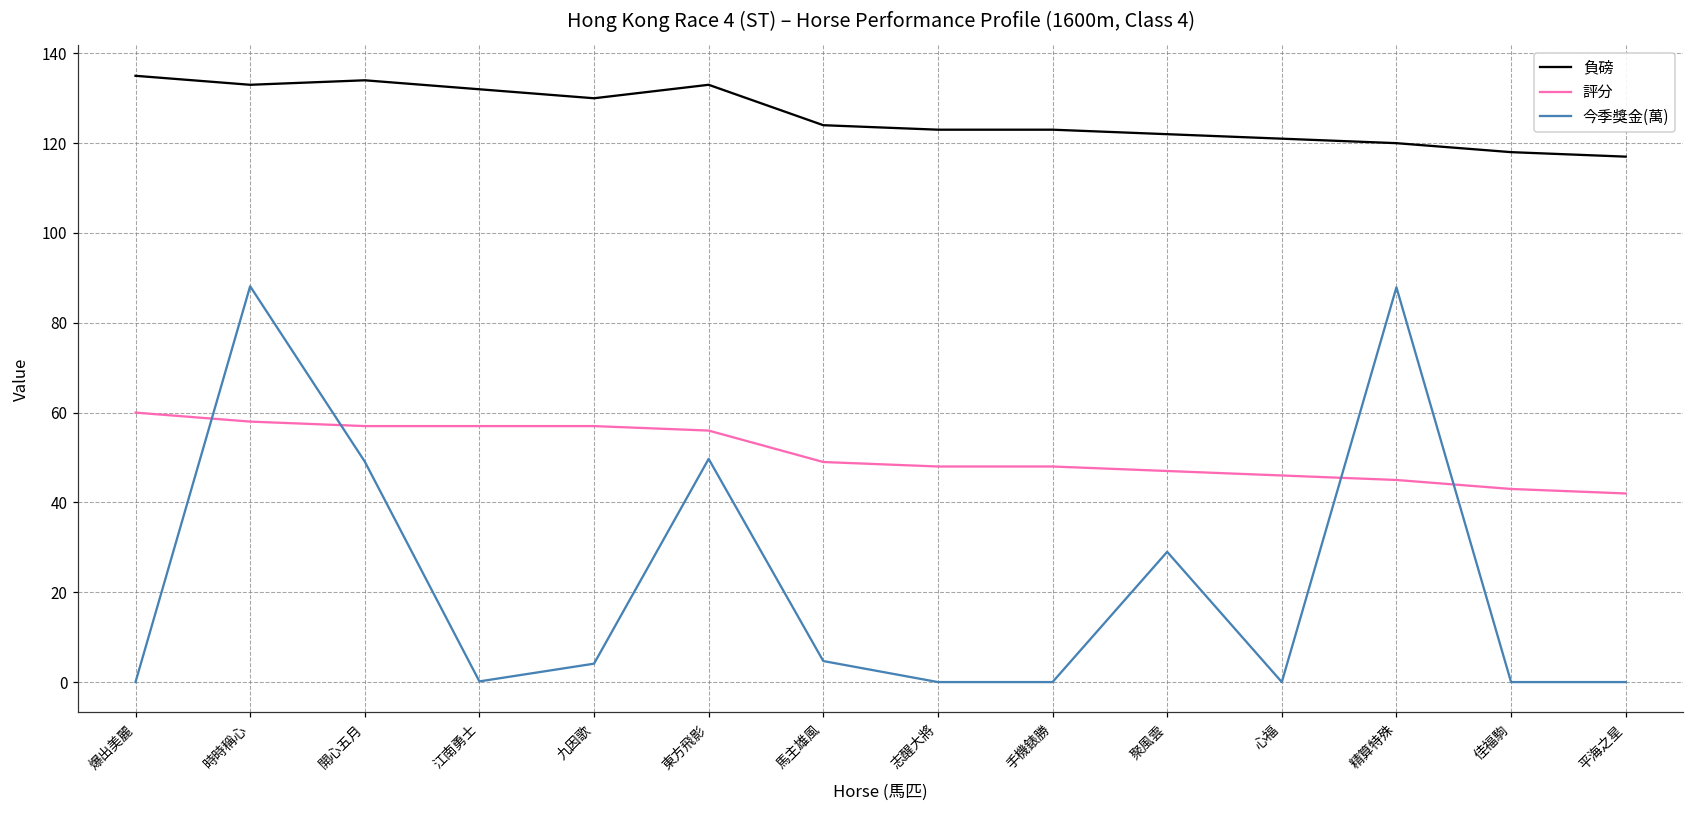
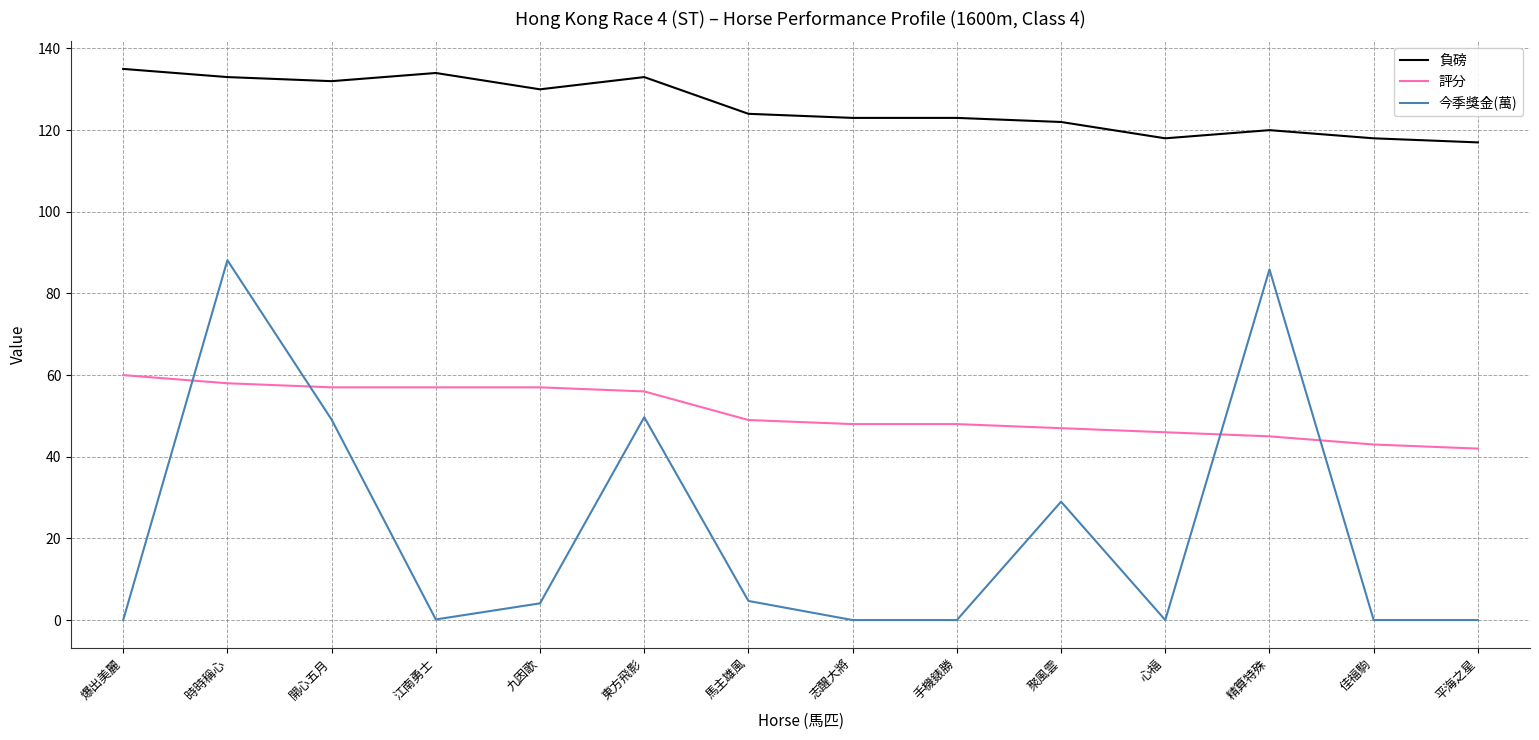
  {
    "負磅": {
      "爆出美麗": 135,
      "時時稱心": 133,
-     "開心五月": 134,
-     "江南勇士": 132,
+     "開心五月": 132,
+     "江南勇士": 134,
      "九因歌": 130,
      "東方飛影": 133,
      "馬主雄風": 124,
      "志醒大將": 123,
      "手機錶勝": 123,
      "聚風雲": 122,
-     "心福": 121,
+     "心福": 118,
      "精算特殊": 120,
      "佳福駒": 118,
      "平海之星": 117
    },
    "評分": {
      "爆出美麗": 60,
      "時時稱心": 58,
      "開心五月": 57,
      "江南勇士": 57,
      "九因歌": 57,
      "東方飛影": 56,
      "馬主雄風": 49,
      "志醒大將": 48,
      "手機錶勝": 48,
      "聚風雲": 47,
      "心福": 46,
      "精算特殊": 45,
      "佳福駒": 43,
      "平海之星": 42
    },
    "今季獎金(萬)": {
      "爆出美麗": 0,
      "時時稱心": 88,
      "開心五月": 49,
      "江南勇士": 0,
      "九因歌": 4,
      "東方飛影": 50,
      "馬主雄風": 5,
      "志醒大將": 0,
      "手機錶勝": 0,
      "聚風雲": 29,
      "心福": 0,
-     "精算特殊": 88,
+     "精算特殊": 86,
      "佳福駒": 0,
      "平海之星": 0
    }
  }
